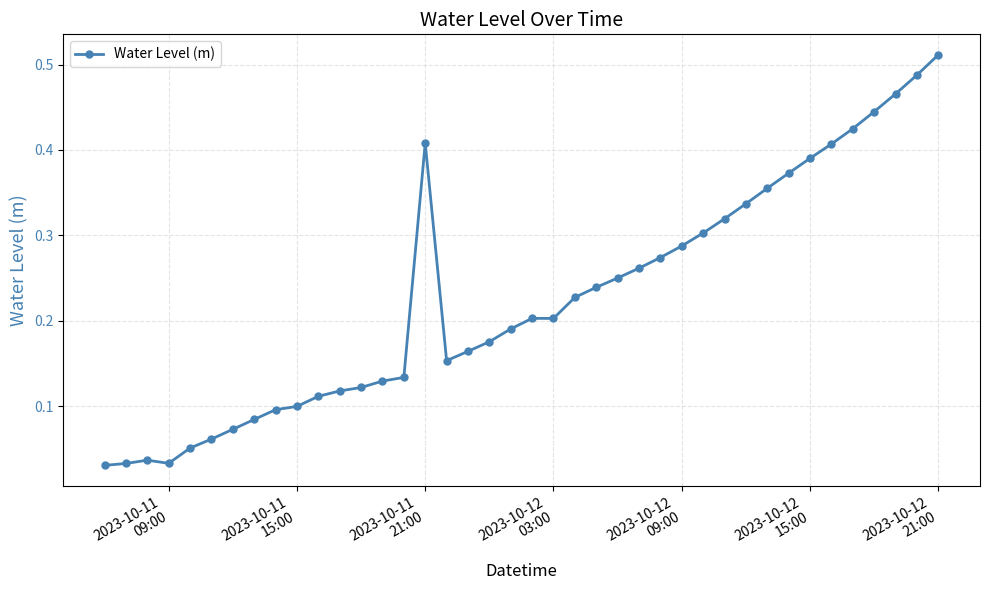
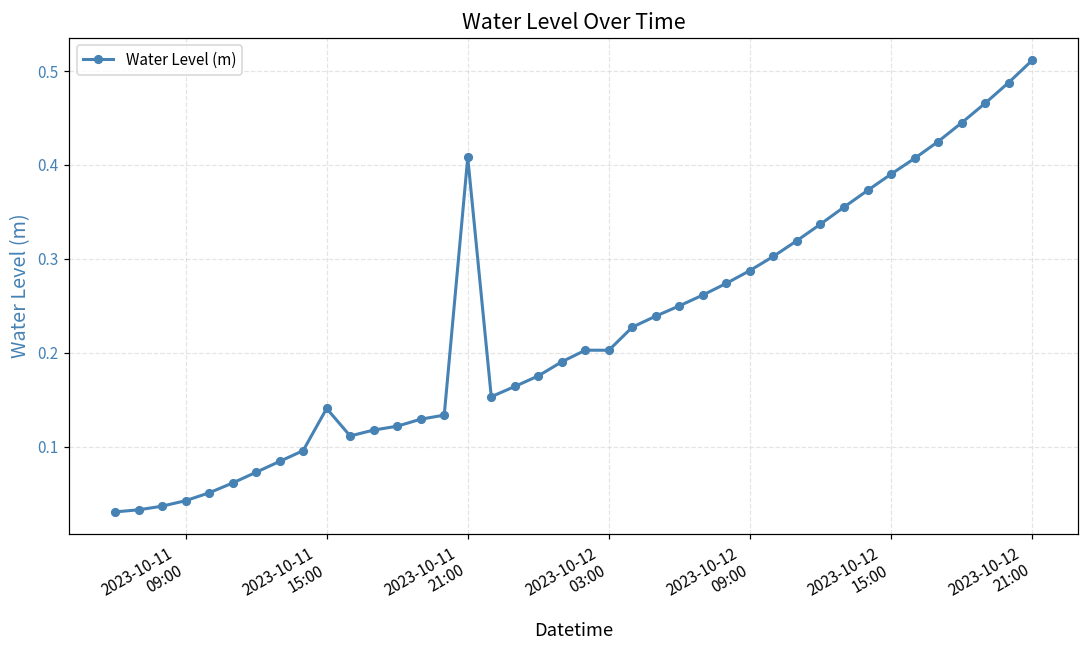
  {
-   "2023-10-11 09:00": 0.03,
-   "2023-10-11 15:00": 0.10,
+   "2023-10-11 09:00": 0.04,
+   "2023-10-11 15:00": 0.14,
    "2023-10-11 21:00": 0.41,
    "2023-10-12 03:00": 0.20,
    "2023-10-12 09:00": 0.29,
    "2023-10-12 15:00": 0.39,
    "2023-10-12 21:00": 0.51
  }
